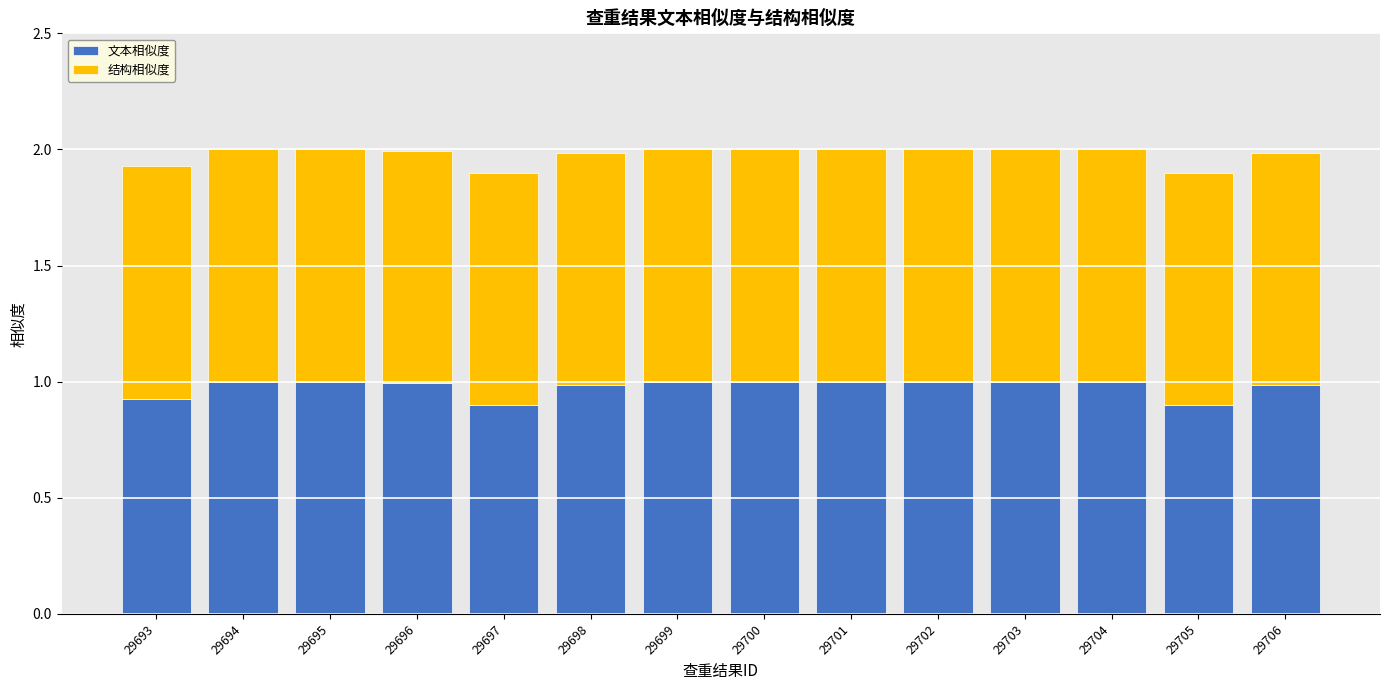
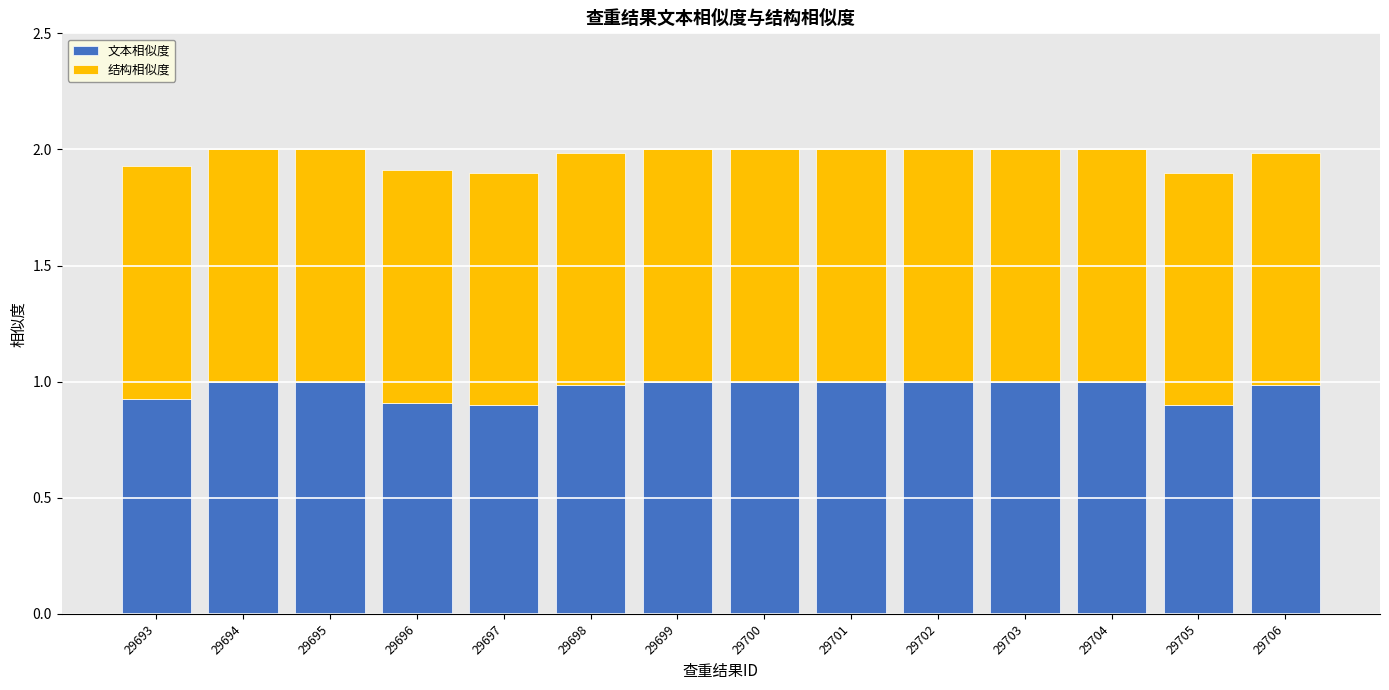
  {
    "文本相似度": {
      "29693": 0.93,
      "29694": 1.00,
      "29695": 1.00,
-     "29696": 0.99,
+     "29696": 0.91,
      "29697": 0.90,
      "29698": 0.99,
      "29699": 1.00,
      "29700": 1.00,
      "29701": 1.00,
      "29702": 1.00,
      "29703": 1.00,
      "29704": 1.00,
      "29705": 0.90,
      "29706": 0.98
    },
    "结构相似度": {
      "29693": 1.00,
      "29694": 1.00,
      "29695": 1.00,
      "29696": 1.00,
      "29697": 1.00,
      "29698": 1.00,
      "29699": 1.00,
      "29700": 1.00,
      "29701": 1.00,
      "29702": 1.00,
      "29703": 1.00,
      "29704": 1.00,
      "29705": 1.00,
      "29706": 1.00
    }
  }
